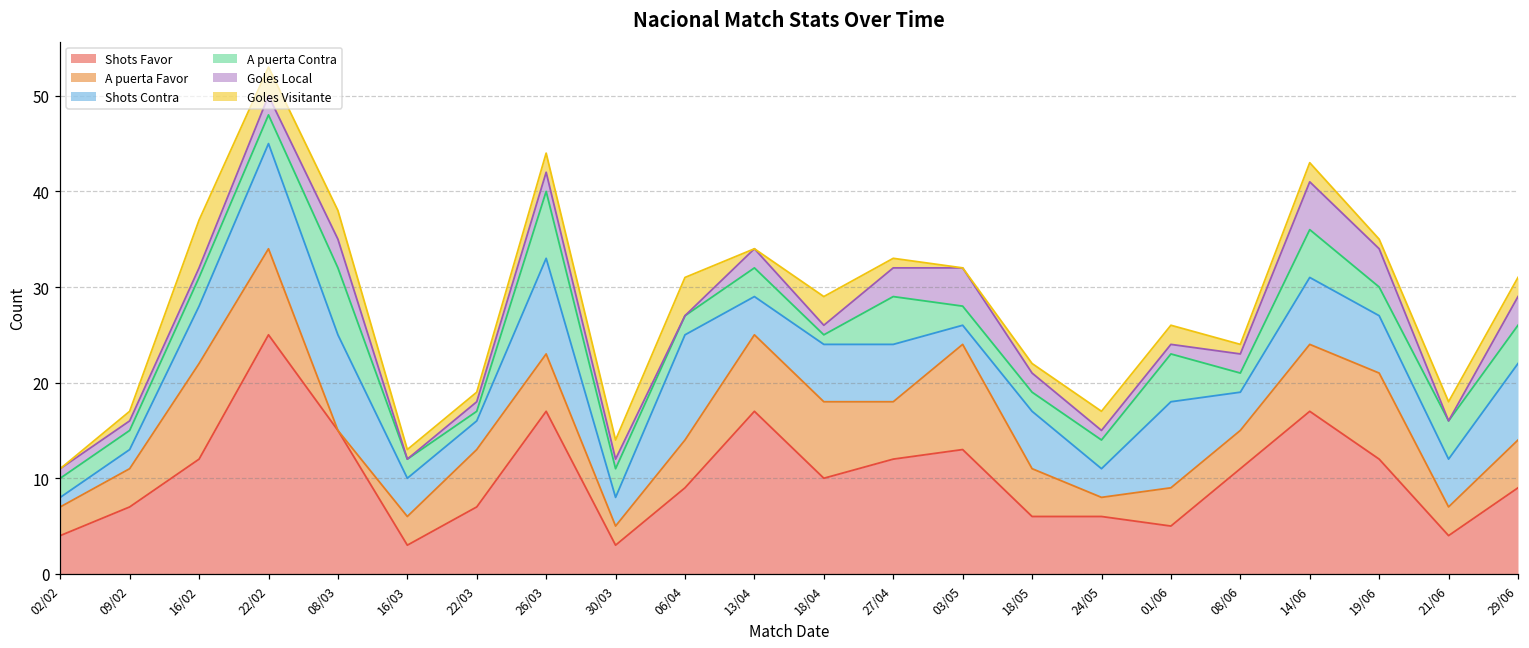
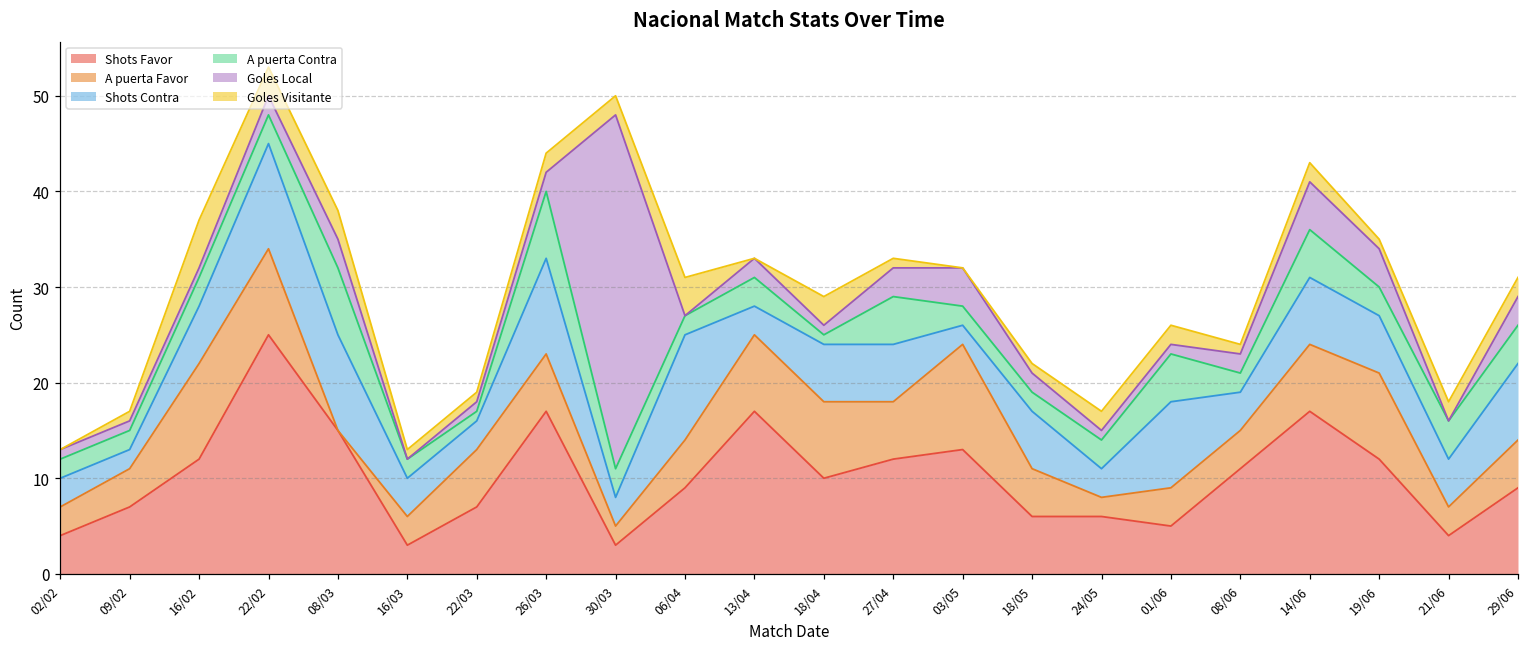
  {
    "Shots Contra": {
-     "02/02": 1,
+     "02/02": 3,
      "09/02": 2,
      "16/02": 6,
      "22/02": 11,
      "08/03": 10,
      "16/03": 4,
      "22/03": 3,
      "26/03": 10,
      "30/03": 3,
      "06/04": 11,
-     "13/04": 4,
+     "13/04": 3,
      "18/04": 6,
      "27/04": 6,
      "03/05": 2,
      "18/05": 6,
      "24/05": 3,
      "01/06": 9,
      "08/06": 4,
      "14/06": 7,
      "19/06": 6,
      "21/06": 5,
      "29/06": 8
    },
    "A puerta Contra": {
      "02/02": 2,
      "09/02": 2,
      "16/02": 3,
      "22/02": 3,
      "08/03": 7,
      "22/03": 1,
      "26/03": 7,
      "30/03": 3,
      "13/04": 3,
      "18/04": 1,
      "27/04": 5,
      "03/05": 2,
      "18/05": 2,
      "24/05": 3,
      "01/06": 5,
      "08/06": 2,
      "14/06": 5,
      "19/06": 3,
      "29/06": 4
    },
    "Goles Local": {
      "09/02": 1,
      "16/02": 1,
      "08/03": 3,
      "22/03": 1,
      "26/03": 2,
-     "30/03": 1,
+     "30/03": 37,
      "18/04": 1,
      "27/04": 3,
      "18/05": 2,
      "24/05": 1,
      "01/06": 1,
      "08/06": 2,
      "14/06": 5,
      "19/06": 4,
      "29/06": 3
    },
    "Goles Visitante": {
      "09/02": 1,
      "16/02": 5,
      "08/03": 3,
      "16/03": 1,
      "22/03": 1,
      "26/03": 2,
      "30/03": 2,
      "06/04": 4,
      "18/04": 3,
      "27/04": 1,
      "18/05": 1,
      "24/05": 2,
      "01/06": 2,
      "08/06": 1,
      "14/06": 2,
      "19/06": 1,
      "21/06": 2,
      "29/06": 2
    }
  }
